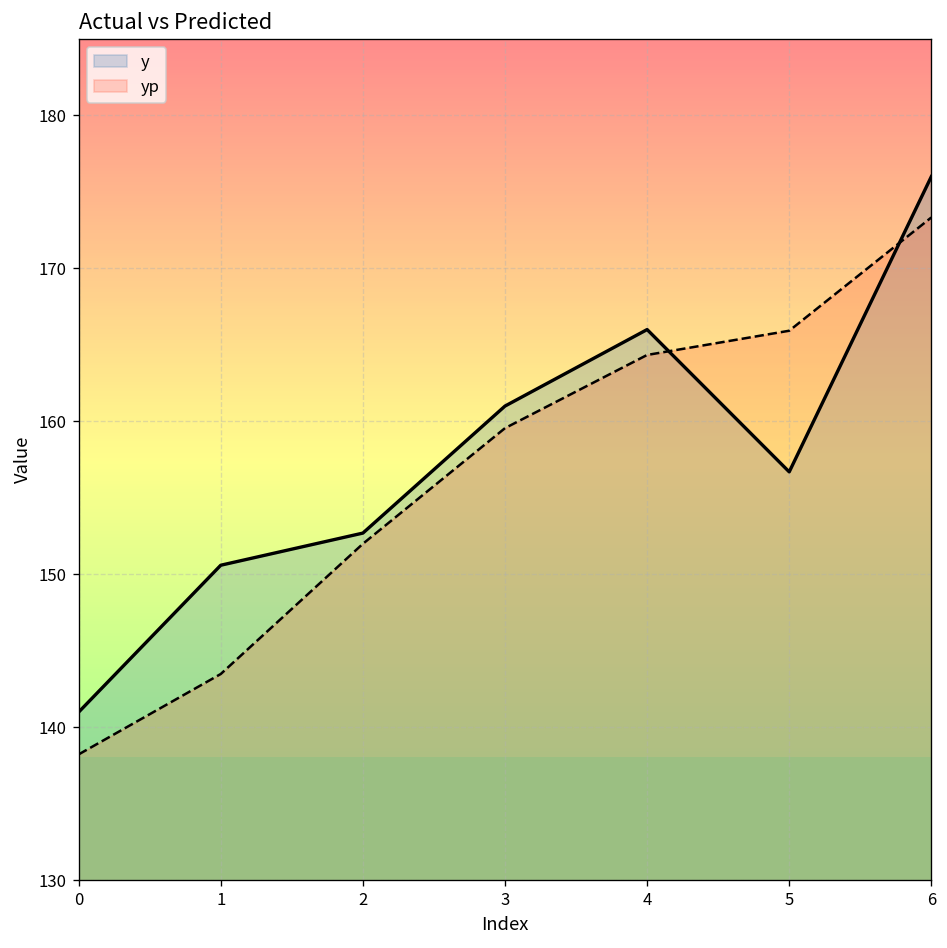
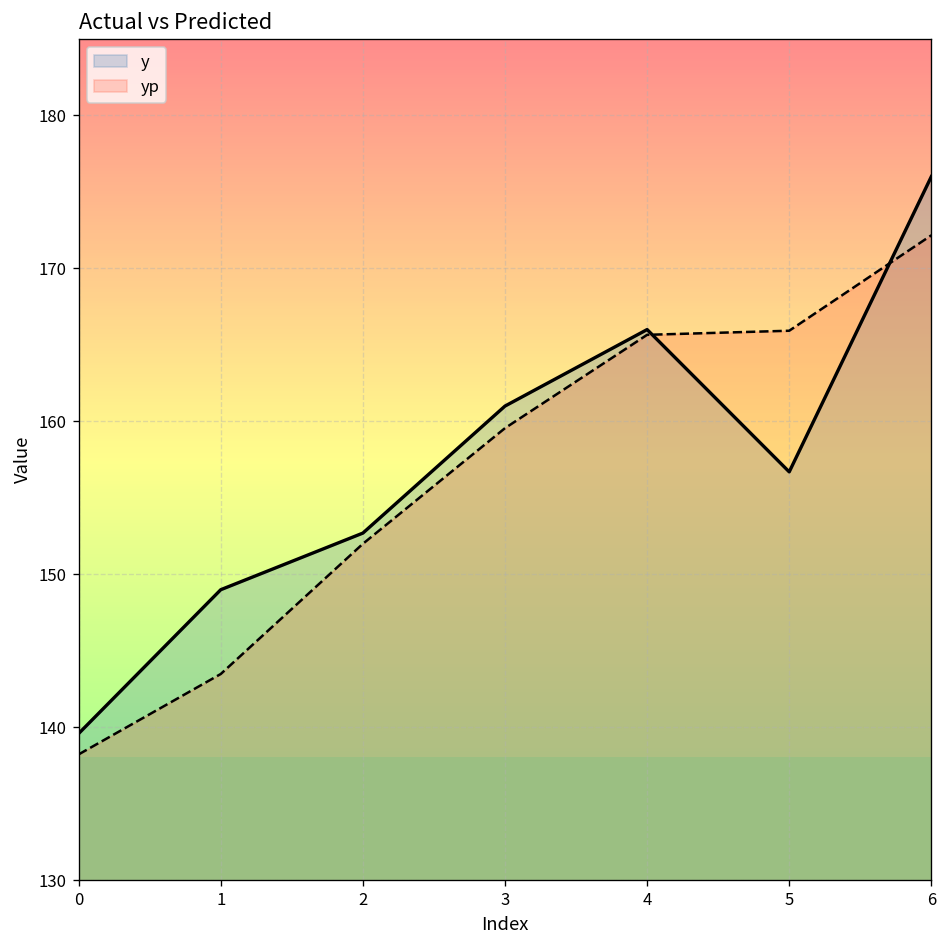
  {
    "y": {
-     "0": 141.0,
-     "1": 150.6,
+     "0": 139.6,
+     "1": 149.0,
      "2": 152.7,
      "3": 161.0,
      "4": 166.0,
      "5": 156.7,
      "6": 176.0
    },
    "yp": {
      "0": 138.2,
      "1": 143.5,
      "2": 152.0,
      "3": 159.6,
-     "4": 164.3,
+     "4": 165.7,
      "5": 165.9,
-     "6": 173.3
+     "6": 172.2
    }
  }
